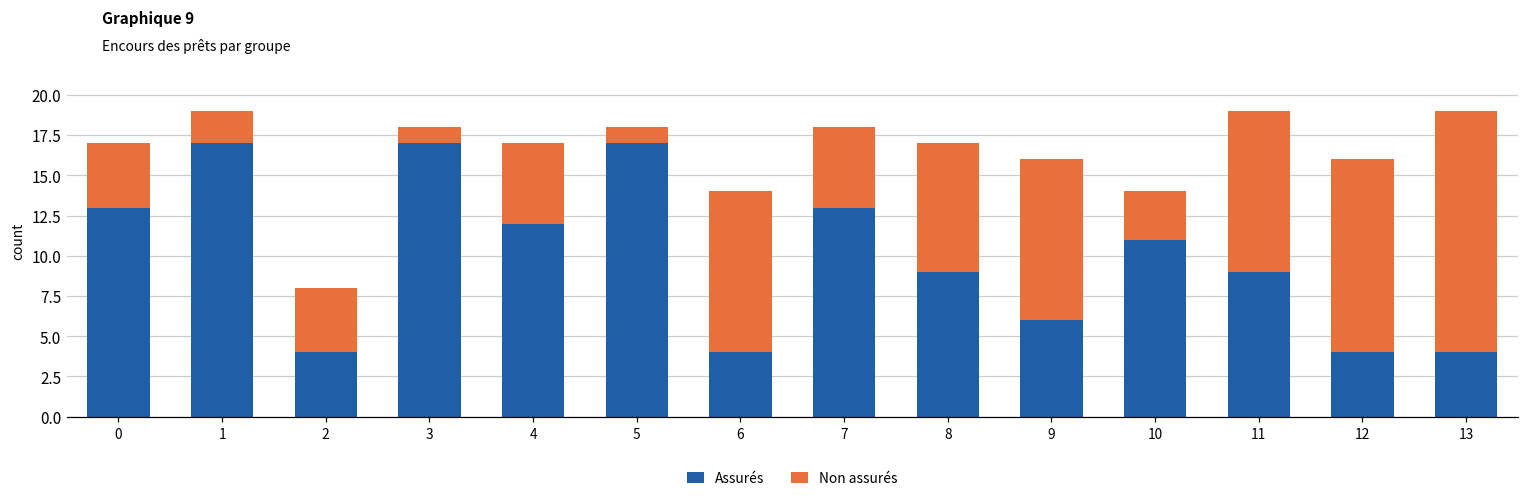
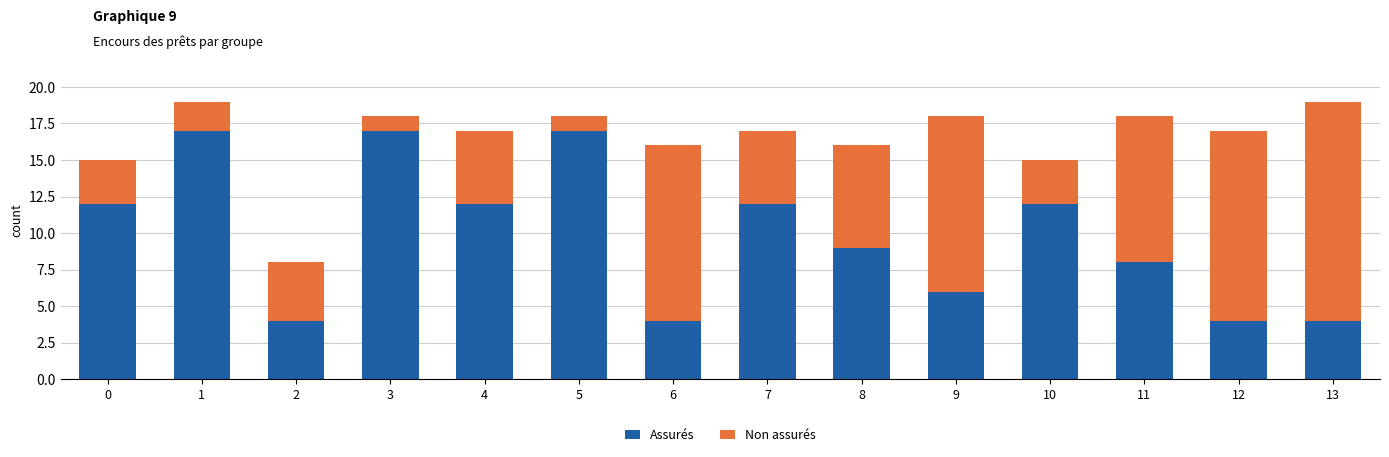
  {
    "Assurés": {
-     "0": 13,
+     "0": 12,
      "1": 17,
      "2": 4,
      "3": 17,
      "4": 12,
      "5": 17,
      "6": 4,
-     "7": 13,
+     "7": 12,
      "8": 9,
      "9": 6,
-     "10": 11,
-     "11": 9,
+     "10": 12,
+     "11": 8,
      "12": 4,
      "13": 4
    },
    "Non assurés": {
-     "0": 4,
+     "0": 3,
      "1": 2,
      "2": 4,
      "3": 1,
      "4": 5,
      "5": 1,
-     "6": 10,
+     "6": 12,
      "7": 5,
-     "8": 8,
-     "9": 10,
+     "8": 7,
+     "9": 12,
      "10": 3,
      "11": 10,
-     "12": 12,
+     "12": 13,
      "13": 15
    }
  }
